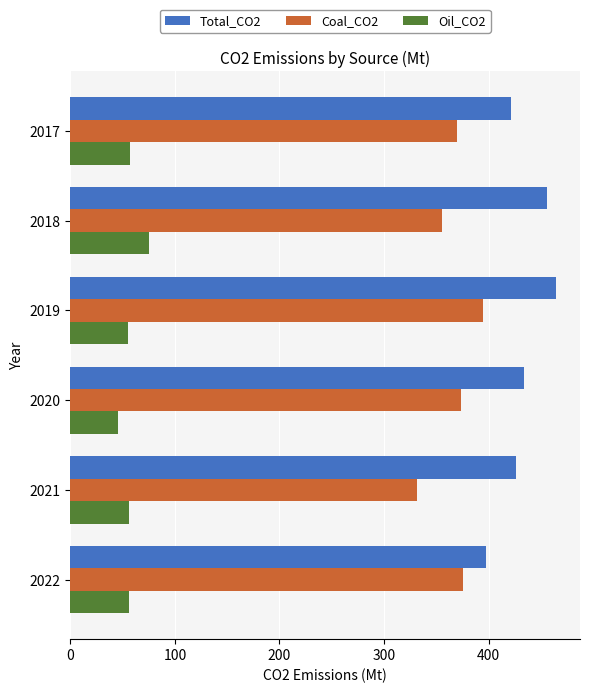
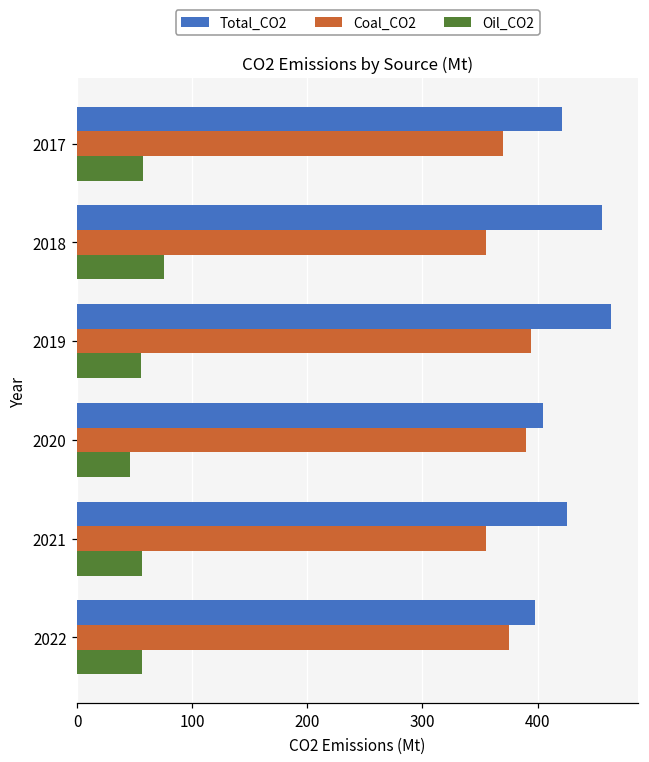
  {
    "Total_CO2": {
      "2017": 421,
      "2018": 456,
      "2019": 464,
-     "2020": 434,
+     "2020": 405,
      "2021": 426,
      "2022": 398
    },
    "Coal_CO2": {
      "2017": 370,
      "2018": 355,
      "2019": 394,
-     "2020": 374,
-     "2021": 331,
+     "2020": 390,
+     "2021": 356,
      "2022": 375
    },
    "Oil_CO2": {
      "2017": 57,
      "2018": 75,
      "2019": 55,
      "2020": 45,
      "2021": 57,
      "2022": 56
    }
  }
